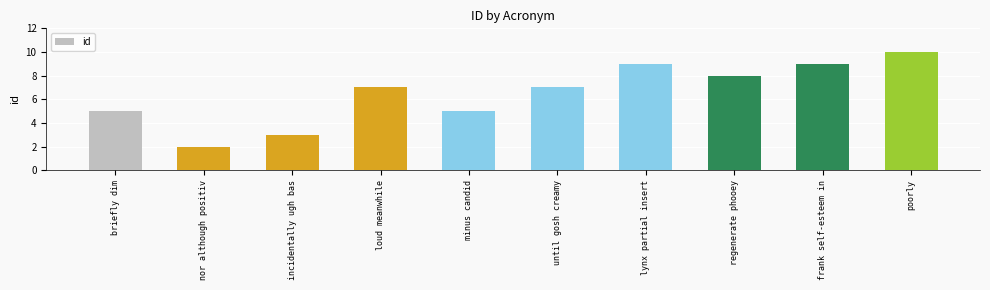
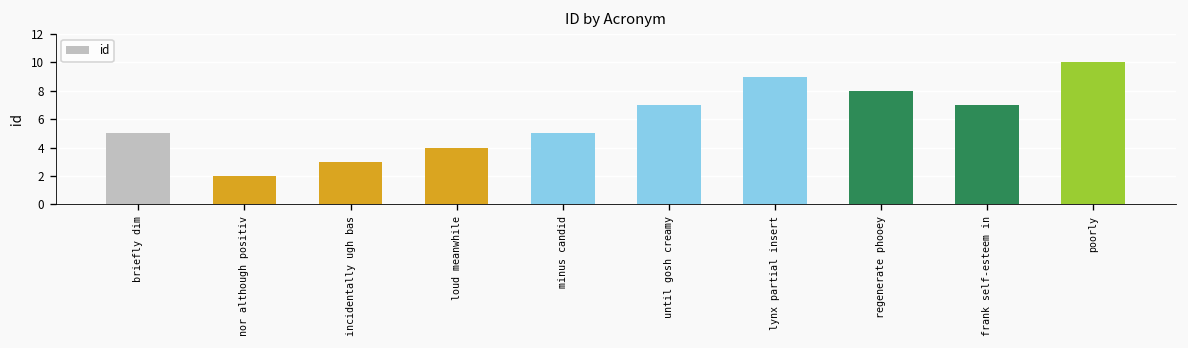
  {
    "briefly dim": 5,
    "nor although positiv": 2,
    "incidentally ugh bas": 3,
-   "loud meanwhile": 7,
+   "loud meanwhile": 4,
    "minus candid": 5,
    "until gosh creamy": 7,
    "lynx partial insert": 9,
    "regenerate phooey": 8,
-   "frank self-esteem in": 9,
+   "frank self-esteem in": 7,
    "poorly": 10
  }
